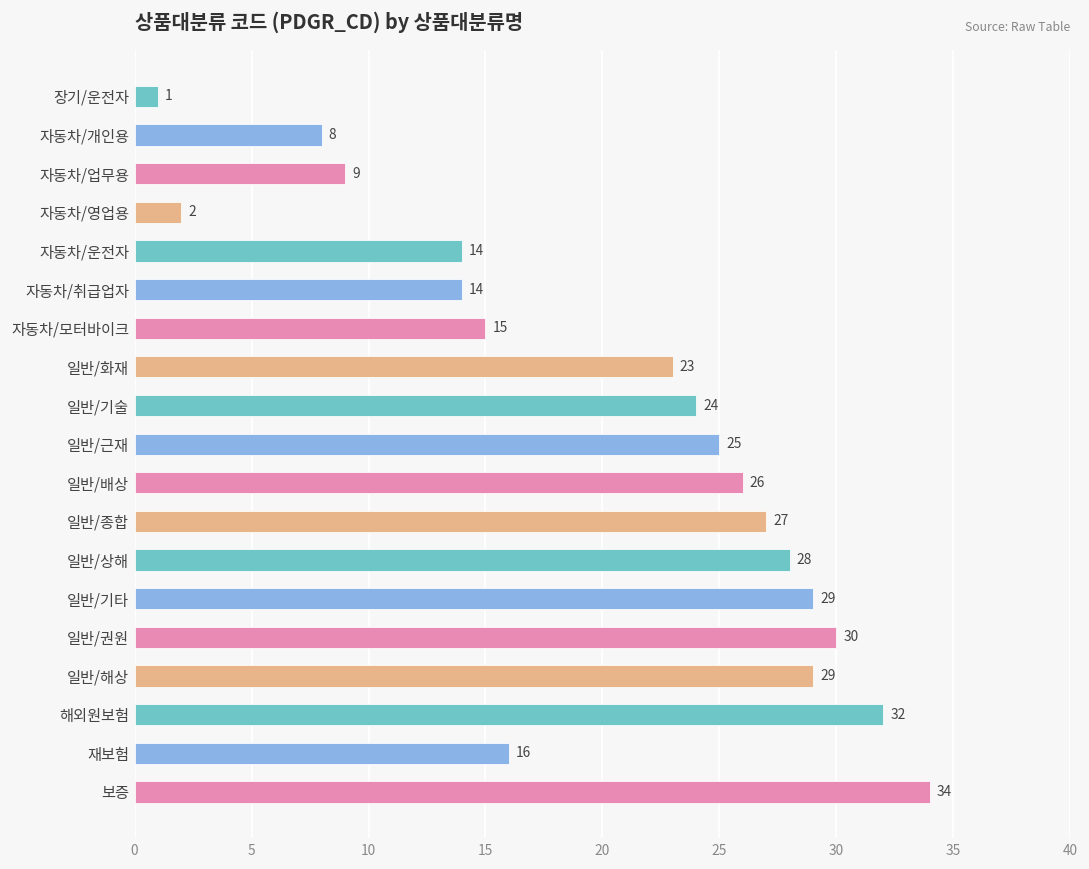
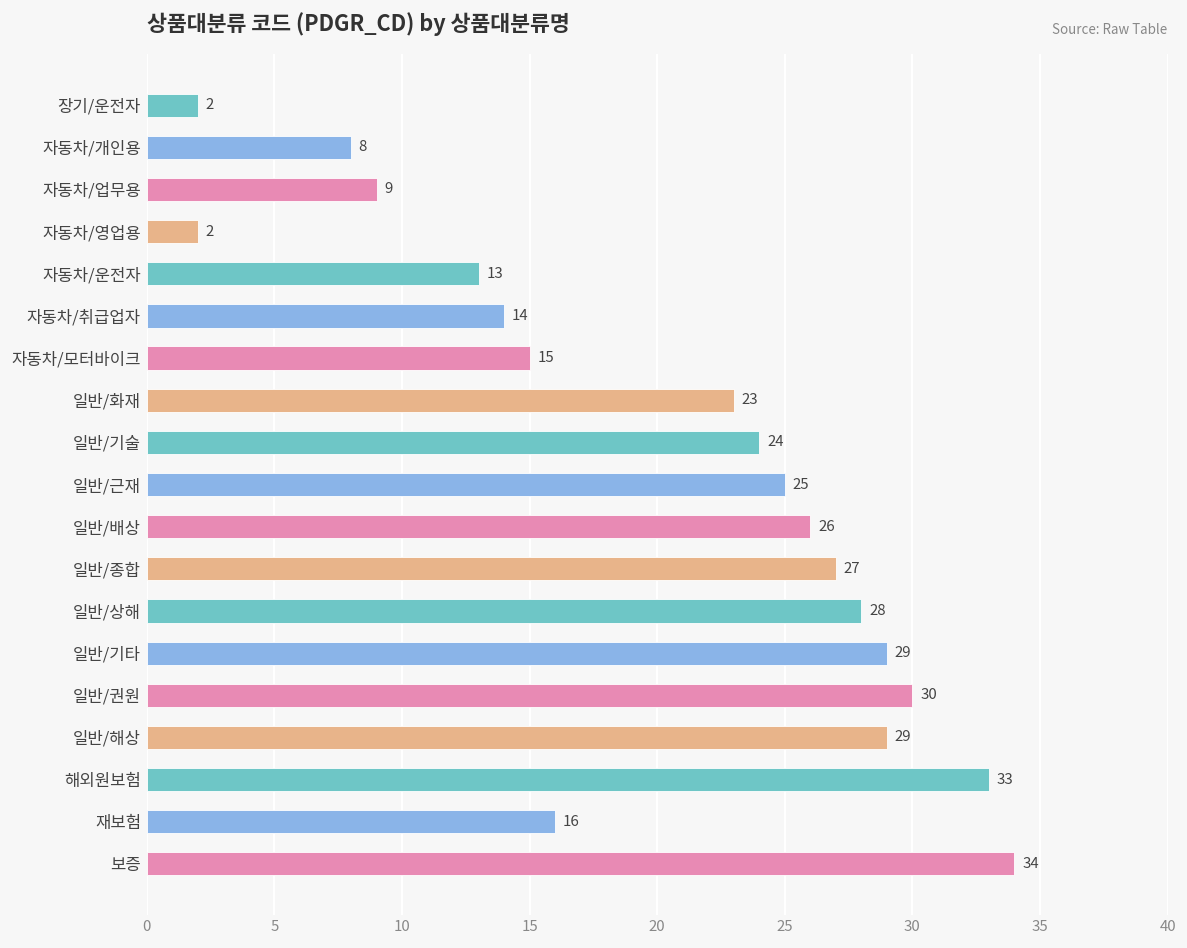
  {
-   "장기/운전자": 1,
+   "장기/운전자": 2,
    "자동차/개인용": 8,
    "자동차/업무용": 9,
    "자동차/영업용": 2,
-   "자동차/운전자": 14,
+   "자동차/운전자": 13,
    "자동차/취급업자": 14,
    "자동차/모터바이크": 15,
    "일반/화재": 23,
    "일반/기술": 24,
    "일반/근재": 25,
    "일반/배상": 26,
    "일반/종합": 27,
    "일반/상해": 28,
    "일반/기타": 29,
    "일반/권원": 30,
    "일반/해상": 29,
-   "해외원보험": 32,
+   "해외원보험": 33,
    "재보험": 16,
    "보증": 34
  }
